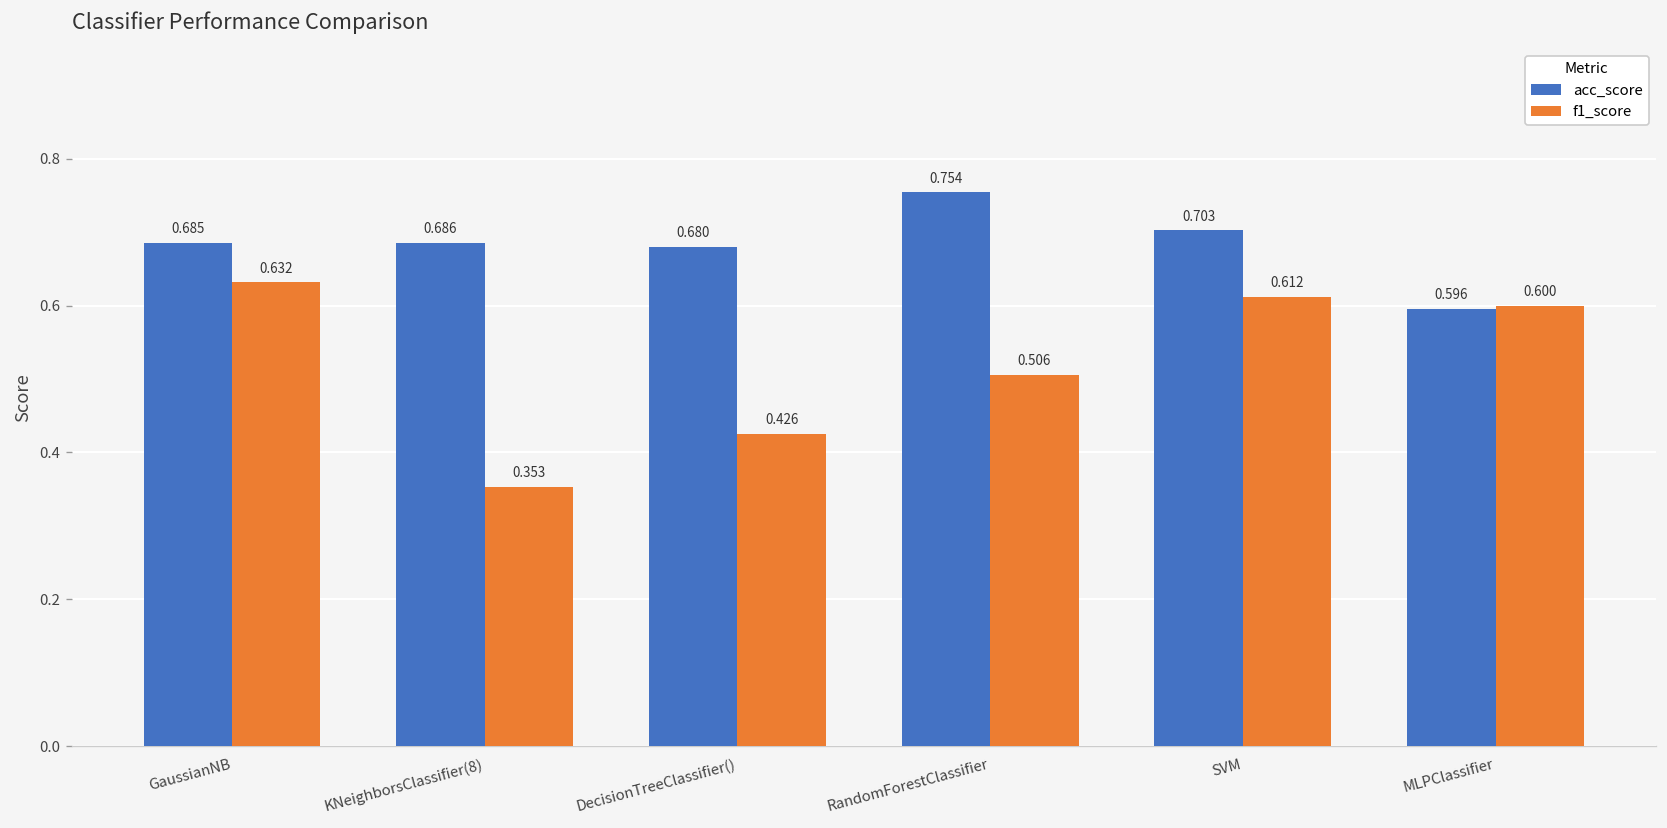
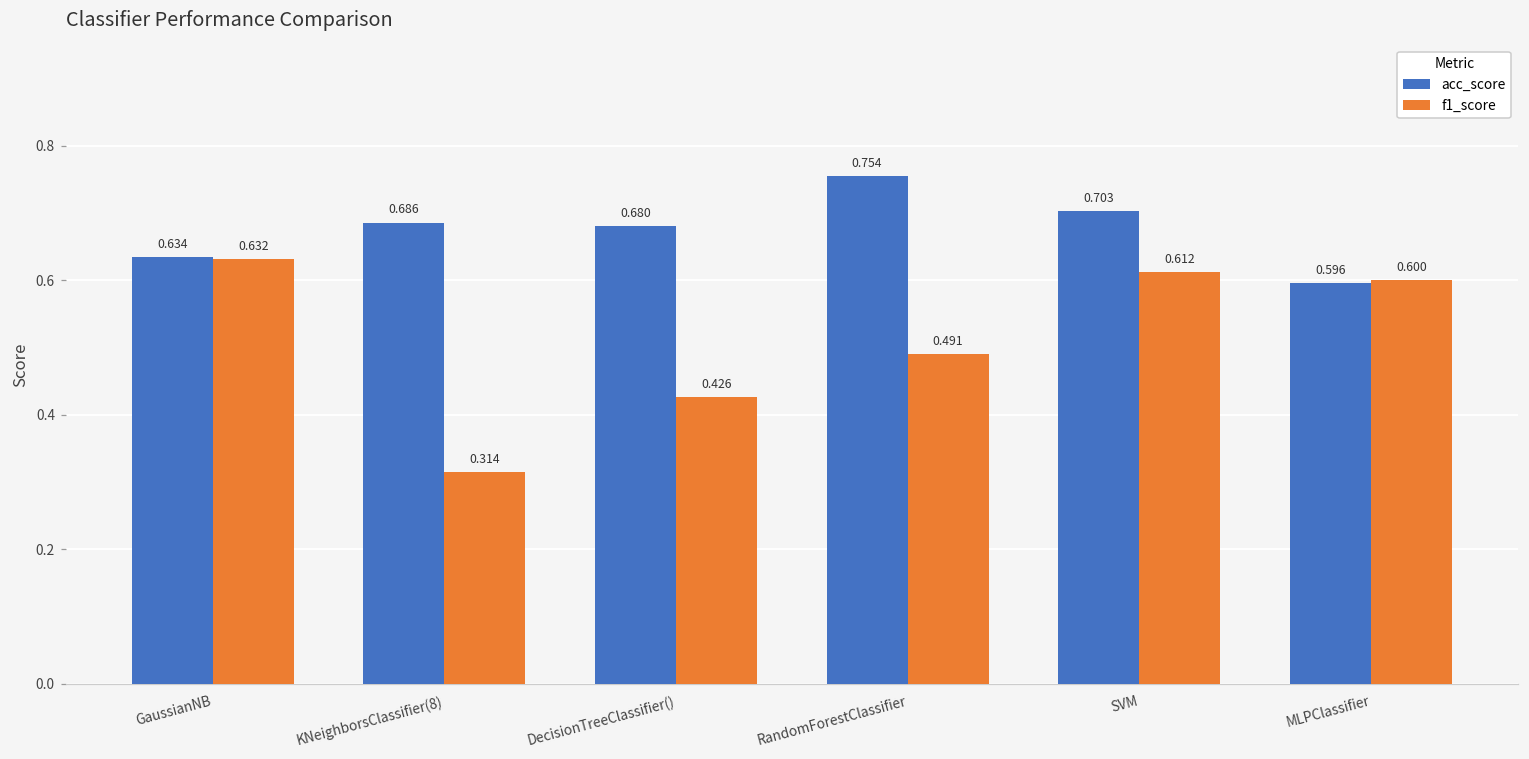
  {
    "acc_score": {
-     "GaussianNB": 0.685,
+     "GaussianNB": 0.634,
      "KNeighborsClassifier(8)": 0.686,
      "DecisionTreeClassifier()": 0.680,
      "RandomForestClassifier": 0.754,
      "SVM": 0.703,
      "MLPClassifier": 0.596
    },
    "f1_score": {
      "GaussianNB": 0.632,
-     "KNeighborsClassifier(8)": 0.353,
+     "KNeighborsClassifier(8)": 0.314,
      "DecisionTreeClassifier()": 0.426,
-     "RandomForestClassifier": 0.506,
+     "RandomForestClassifier": 0.491,
      "SVM": 0.612,
      "MLPClassifier": 0.600
    }
  }
